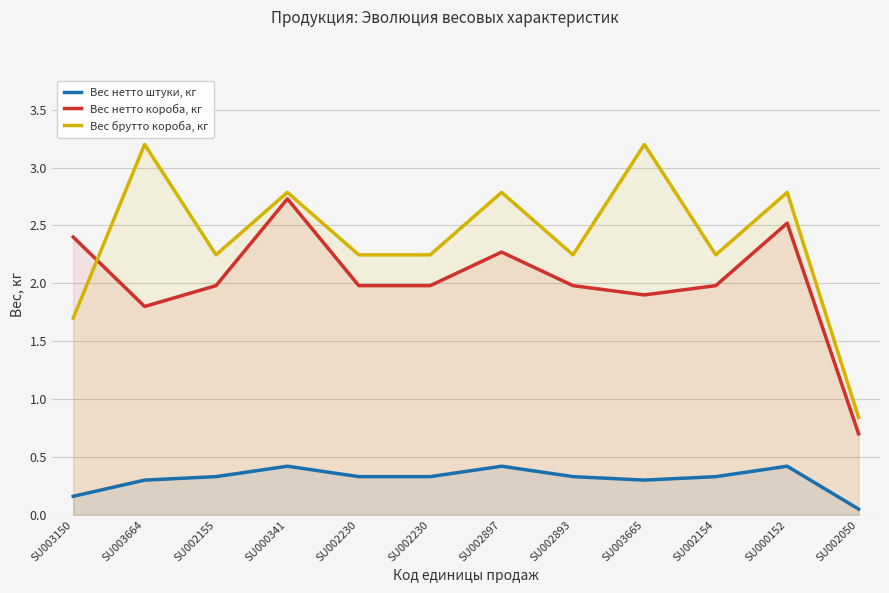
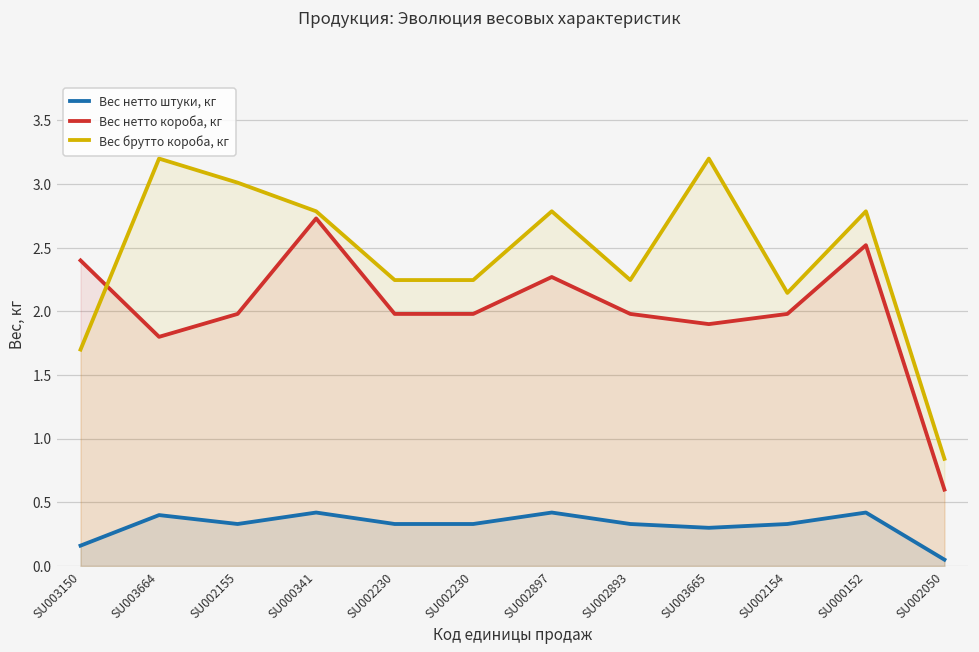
  {
    "Вес нетто штуки, кг": {
      "SU003150": 0.16,
-     "SU003664": 0.3,
+     "SU003664": 0.4,
      "SU002155": 0.33,
      "SU000341": 0.4,
      "SU002897": 0.4,
      "SU002893": 0.33,
      "SU003665": 0.3,
      "SU002154": 0.33,
      "SU000152": 0.4,
      "SU002050": 0.05
    },
    "Вес нетто короба, кг": {
      "SU003150": 2.4,
      "SU003664": 1.8,
      "SU002155": 2.0,
      "SU000341": 2.73,
      "SU002897": 2.27,
      "SU002893": 2.0,
      "SU003665": 1.9,
      "SU002154": 2.0,
      "SU000152": 2.5,
-     "SU002050": 0.7
+     "SU002050": 0.6
    },
    "Вес брутто короба, кг": {
      "SU003150": 1.70,
      "SU003664": 3.20,
-     "SU002155": 2.25,
+     "SU002155": 3.01,
      "SU000341": 2.79,
      "SU002897": 2.79,
      "SU002893": 2.25,
      "SU003665": 3.20,
-     "SU002154": 2.25,
+     "SU002154": 2.15,
      "SU000152": 2.79,
      "SU002050": 0.84
    }
  }
